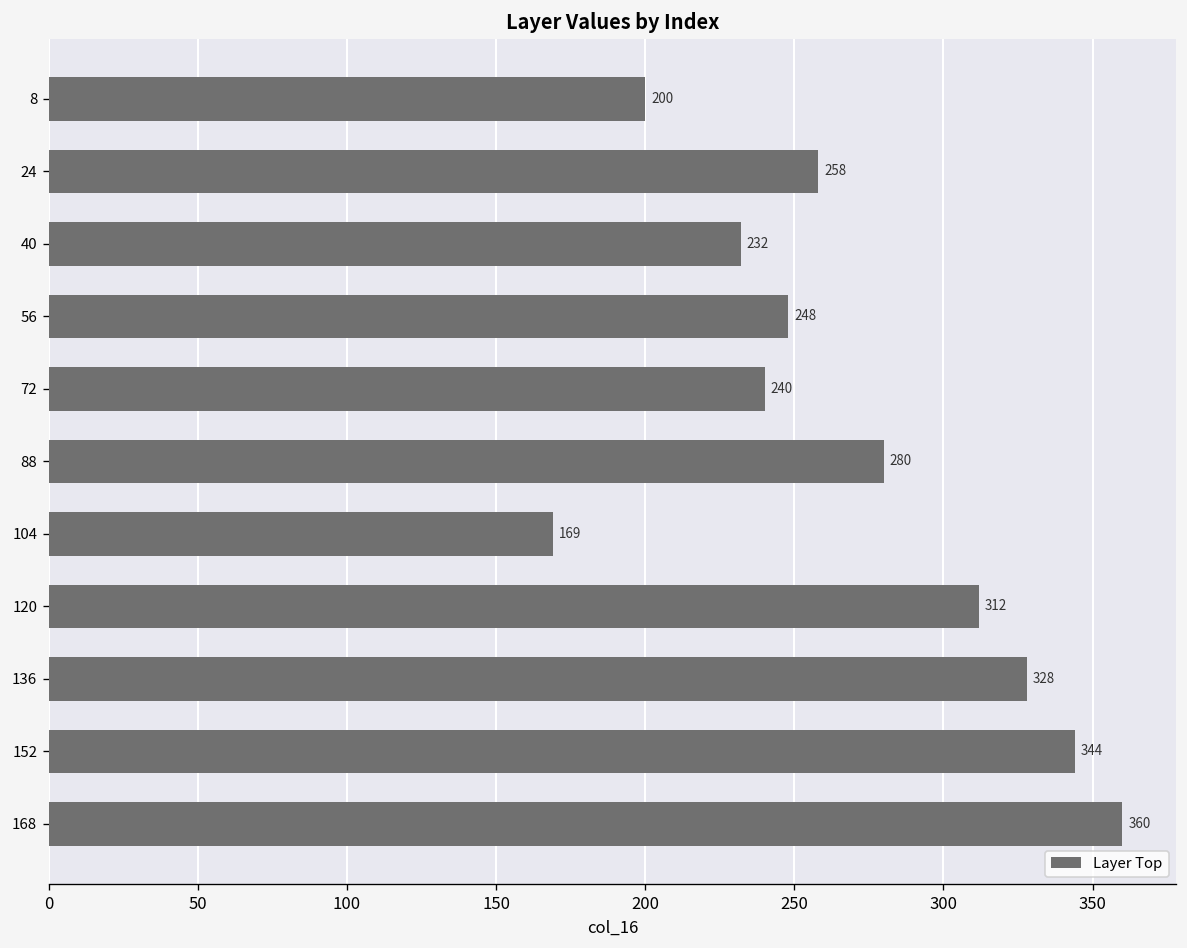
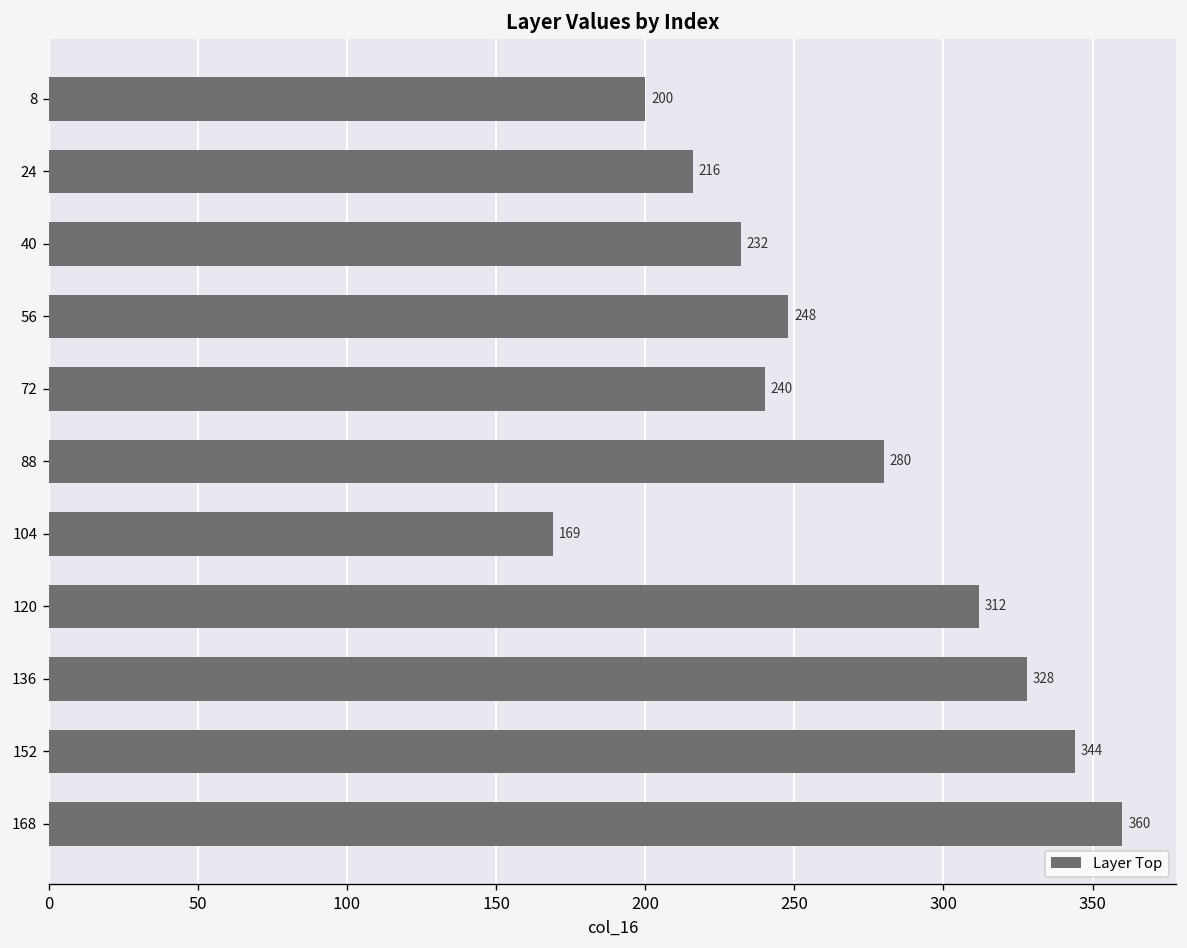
  {
    "8": 200,
-   "24": 258,
+   "24": 216,
    "40": 232,
    "56": 248,
    "72": 240,
    "88": 280,
    "104": 169,
    "120": 312,
    "136": 328,
    "152": 344,
    "168": 360
  }
